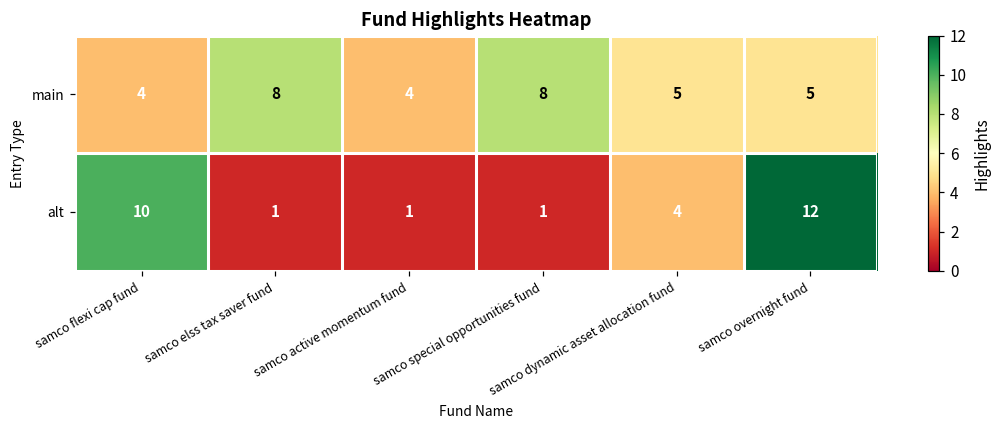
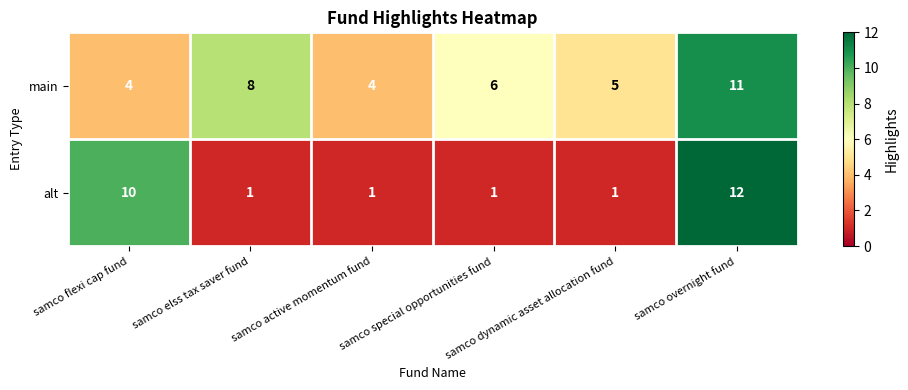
  {
    "main": {
      "samco flexi cap fund": 4,
      "samco elss tax saver fund": 8,
      "samco active momentum fund": 4,
-     "samco special opportunities fund": 8,
+     "samco special opportunities fund": 6,
      "samco dynamic asset allocation fund": 5,
-     "samco overnight fund": 5
+     "samco overnight fund": 11
    },
    "alt": {
      "samco flexi cap fund": 10,
      "samco elss tax saver fund": 1,
      "samco active momentum fund": 1,
      "samco special opportunities fund": 1,
-     "samco dynamic asset allocation fund": 4,
+     "samco dynamic asset allocation fund": 1,
      "samco overnight fund": 12
    }
  }
